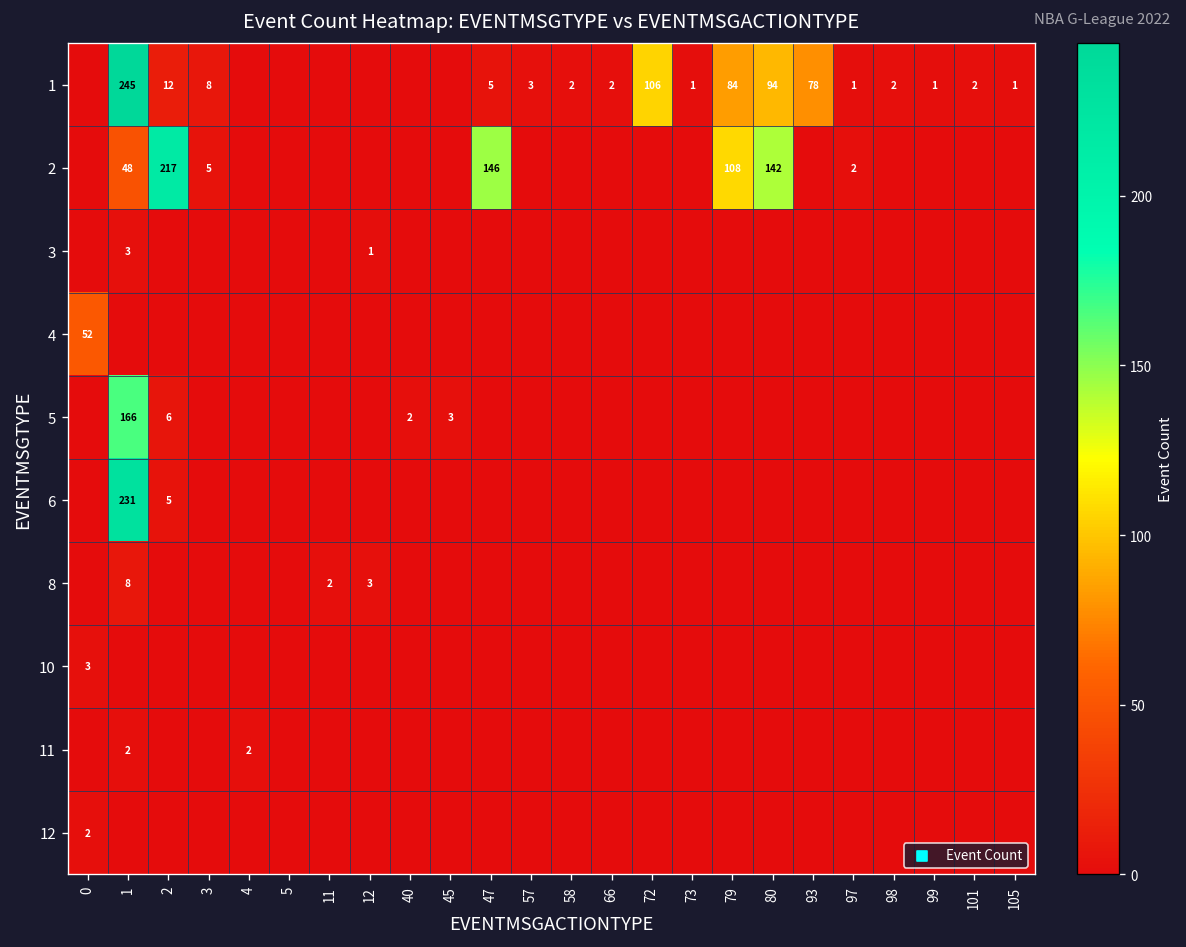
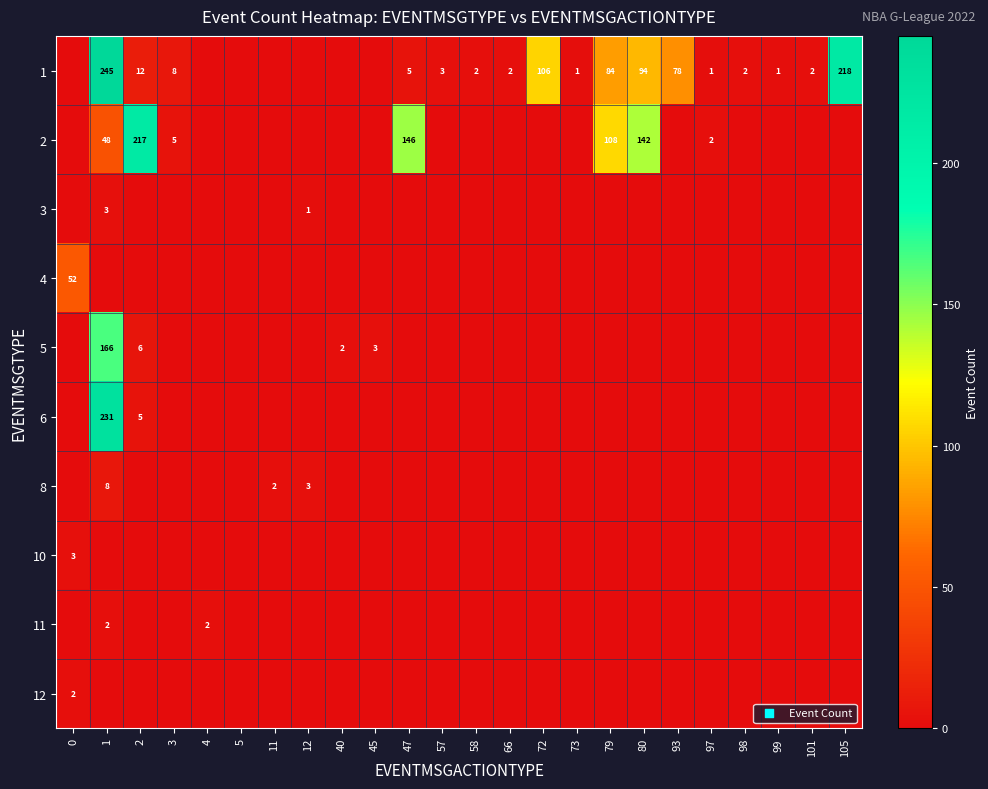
  {
    "1": {
      "1": 245,
      "2": 12,
      "3": 8,
      "47": 5,
      "57": 3,
      "58": 2,
      "66": 2,
      "72": 106,
      "73": 1,
      "79": 84,
      "80": 94,
      "93": 78,
      "97": 1,
      "98": 2,
      "99": 1,
      "101": 2,
-     "105": 1
+     "105": 218
    },
    "2": {
      "1": 48,
      "2": 217,
      "3": 5,
      "47": 146,
      "79": 108,
      "80": 142,
      "97": 2
    },
    "3": {
      "1": 3,
      "12": 1
    },
    "4": {
      "0": 52
    },
    "5": {
      "1": 166,
      "2": 6,
      "40": 2,
      "45": 3
    },
    "6": {
      "1": 231,
      "2": 5
    },
    "8": {
      "1": 8,
      "11": 2,
      "12": 3
    },
    "10": {
      "0": 3
    },
    "11": {
      "1": 2,
      "4": 2
    },
    "12": {
      "0": 2
    }
  }
